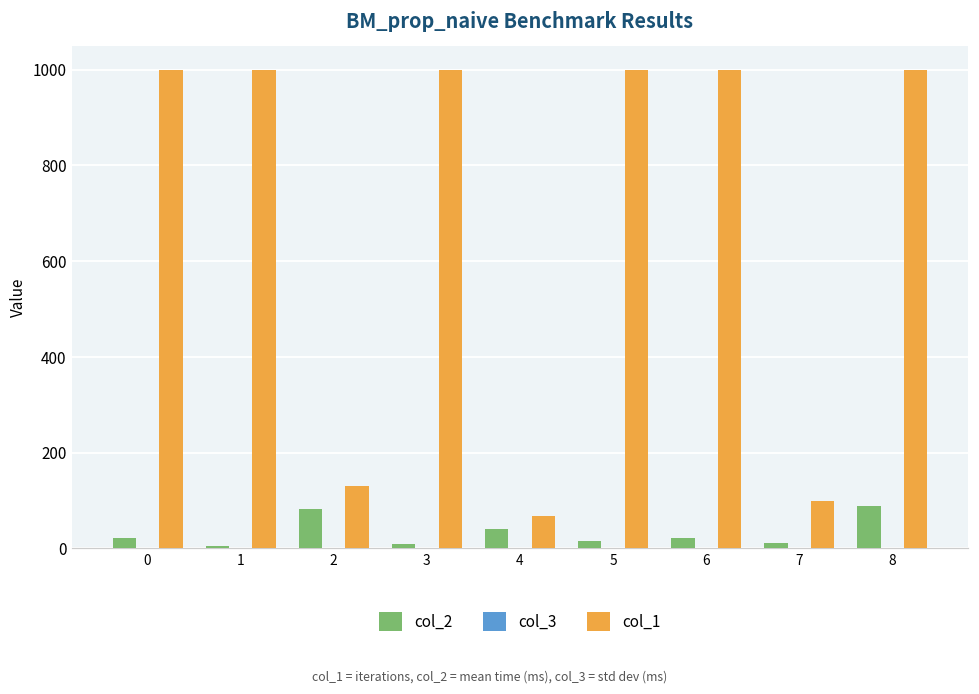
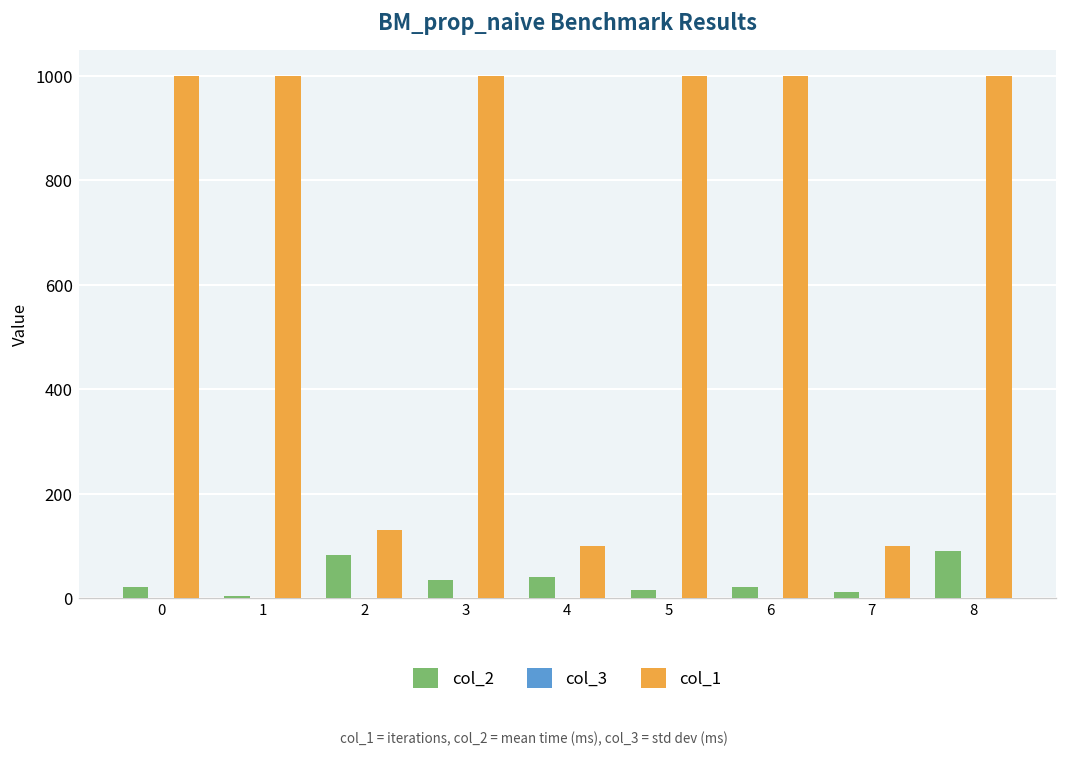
  {
    "col_2": {
      "0": 20,
      "2": 80,
-     "3": 10,
+     "3": 30,
      "4": 40,
      "5": 20,
      "6": 20,
      "7": 10,
      "8": 90
    },
    "col_1": {
      "0": 1000,
      "1": 1000,
      "2": 130,
      "3": 1000,
-     "4": 70,
+     "4": 100,
      "5": 1000,
      "6": 1000,
      "7": 100,
      "8": 1000
    }
  }
